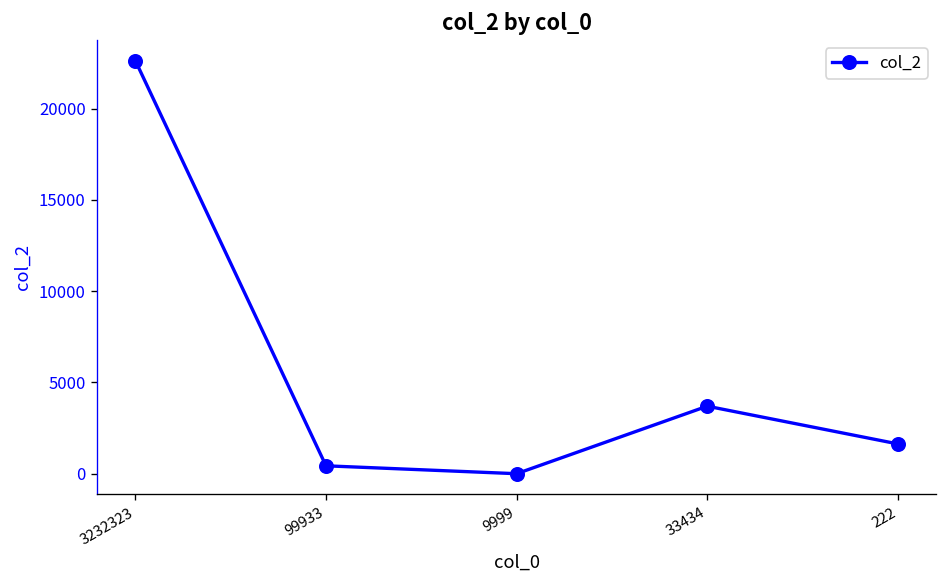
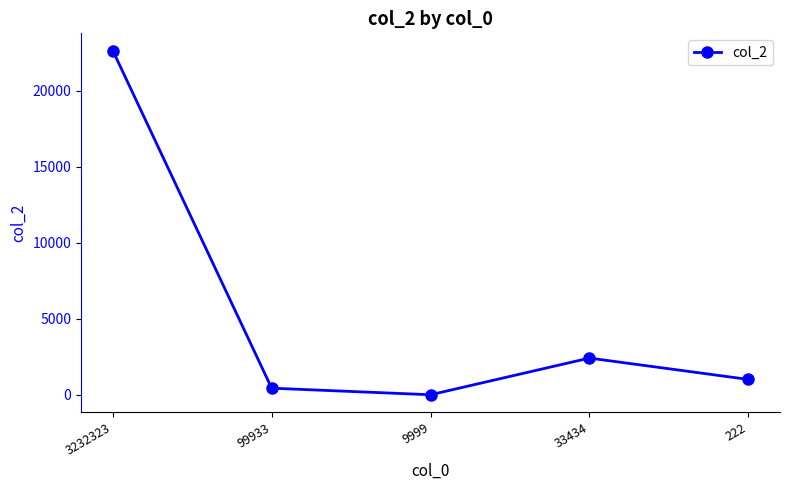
  {
    "3232323": 22600,
    "99933": 400,
    "9999": 0,
-   "33434": 3700,
-   "222": 1600
+   "33434": 2400,
+   "222": 1000
  }
